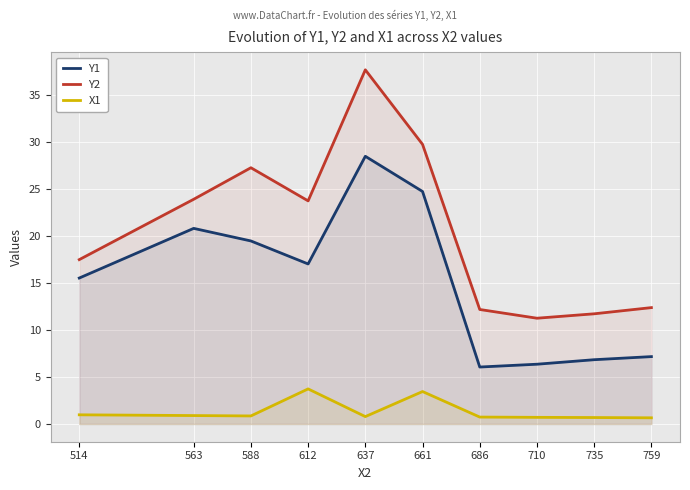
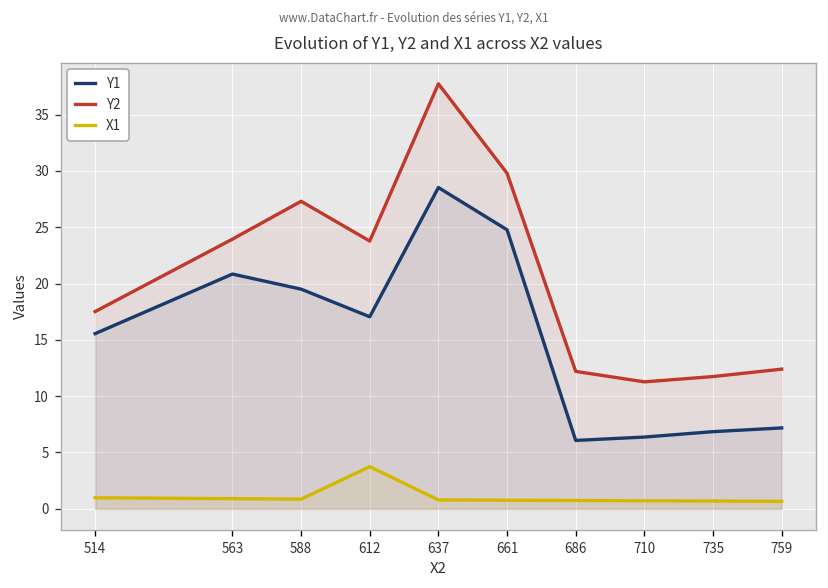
  {
    "Y1": {
      "514": 16,
      "563": 21,
      "588": 20,
      "612": 17,
      "637": 29,
      "661": 25,
      "686": 6,
      "710": 6,
      "735": 7,
      "759": 7
    },
    "Y2": {
      "514": 18,
      "563": 24,
      "588": 27,
      "612": 24,
      "637": 38,
      "661": 30,
      "686": 12,
      "710": 11,
      "735": 12,
      "759": 12
    },
    "X1": {
      "514": 1,
      "563": 1,
      "588": 1,
      "612": 4,
      "637": 1,
-     "661": 3,
+     "661": 1,
      "686": 1,
      "710": 1,
      "735": 1,
      "759": 1
    }
  }
